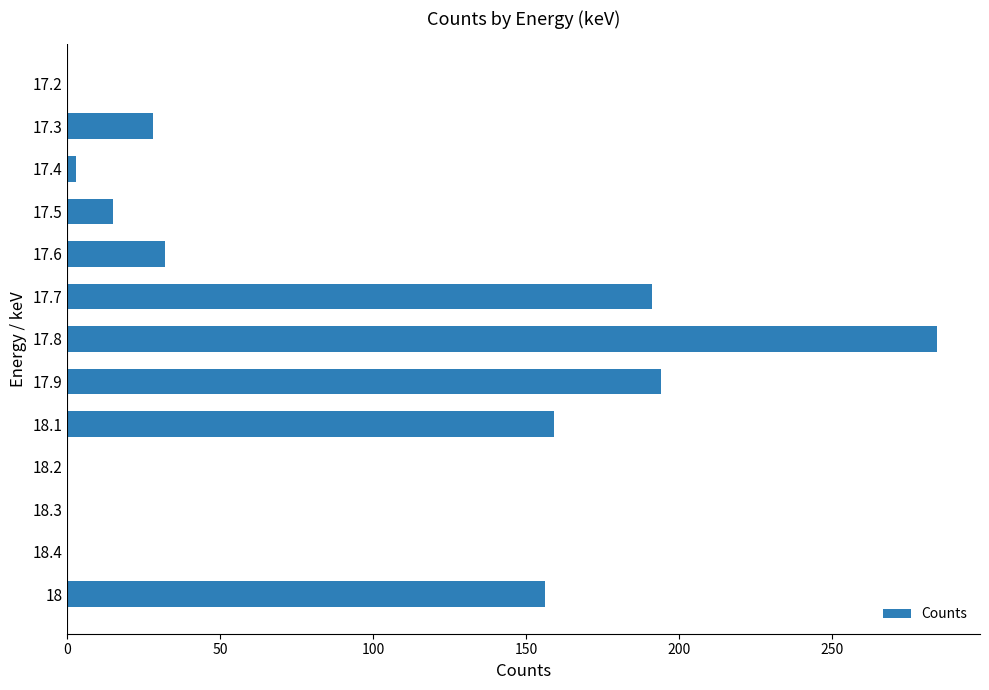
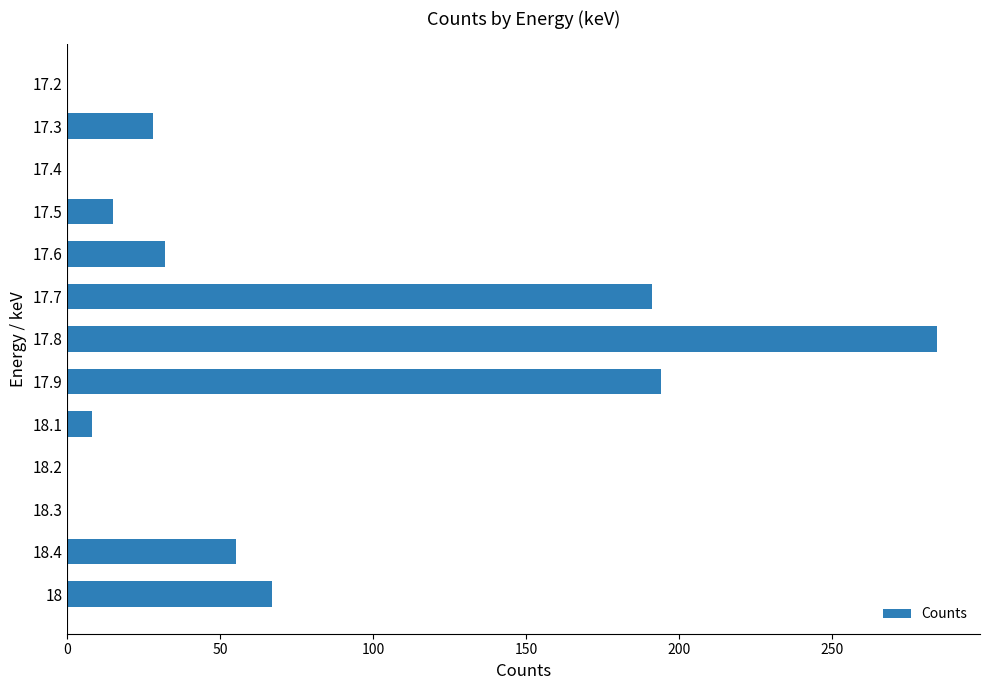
  {
    "17.2": 0,
    "17.3": 28,
-   "17.4": 3,
+   "17.4": 0,
    "17.5": 15,
    "17.6": 32,
    "17.7": 191,
    "17.8": 284,
    "17.9": 194,
-   "18.1": 159,
+   "18.1": 8,
    "18.2": 0,
    "18.3": 0,
-   "18.4": 0,
-   "18": 156
+   "18.4": 55,
+   "18": 67
  }
